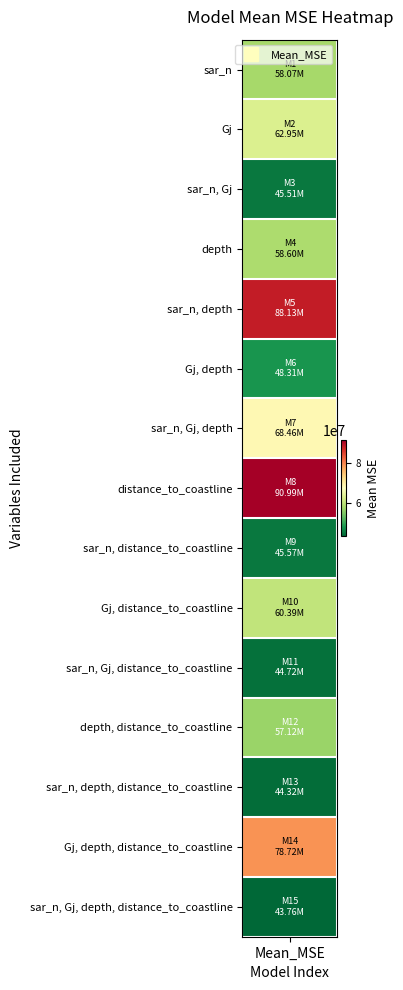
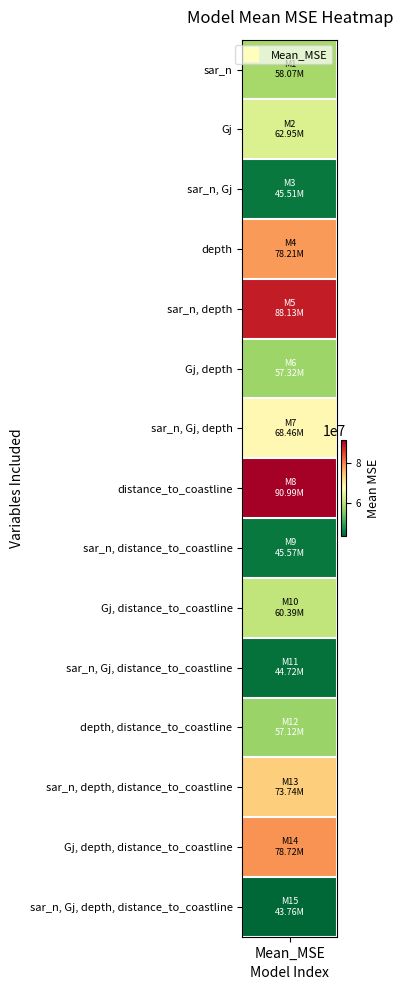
  {
    "Gj": {
      "Mean_MSE": "62.95M"
    },
    "sar_n, Gj": {
      "Mean_MSE": "45.51M"
    },
    "depth": {
-     "Mean_MSE": "58.60M"
+     "Mean_MSE": "78.21M"
    },
    "sar_n, depth": {
      "Mean_MSE": "88.13M"
    },
    "Gj, depth": {
-     "Mean_MSE": "48.31M"
+     "Mean_MSE": "57.32M"
    },
    "sar_n, Gj, depth": {
      "Mean_MSE": "68.46M"
    },
    "distance_to_coastline": {
      "Mean_MSE": "90.99M"
    },
    "sar_n, distance_to_coastline": {
      "Mean_MSE": "45.57M"
    },
    "Gj, distance_to_coastline": {
      "Mean_MSE": "60.39M"
    },
    "sar_n, Gj, distance_to_coastline": {
      "Mean_MSE": "44.72M"
    },
    "depth, distance_to_coastline": {
      "Mean_MSE": "57.12M"
    },
    "sar_n, depth, distance_to_coastline": {
-     "Mean_MSE": "44.32M"
+     "Mean_MSE": "73.74M"
    },
    "Gj, depth, distance_to_coastline": {
      "Mean_MSE": "78.72M"
    },
    "sar_n, Gj, depth, distance_to_coastline": {
      "Mean_MSE": "43.76M"
    }
  }
